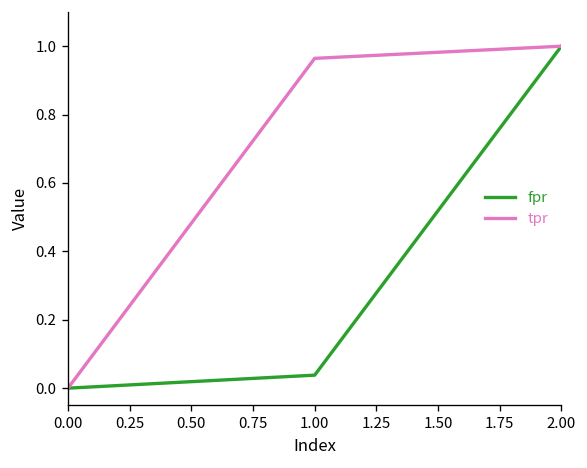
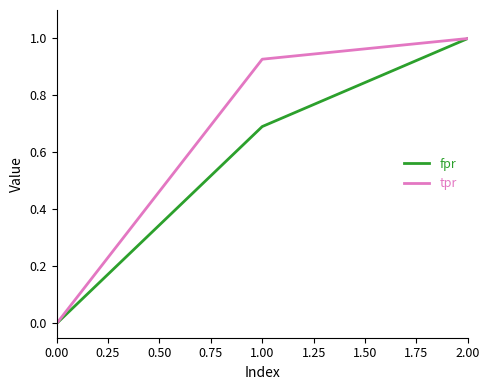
  {
    "fpr": {
-     "1.00": 0.04
+     "1.00": 0.69
    },
    "tpr": {
-     "1.00": 0.96
+     "1.00": 0.93
    }
  }
